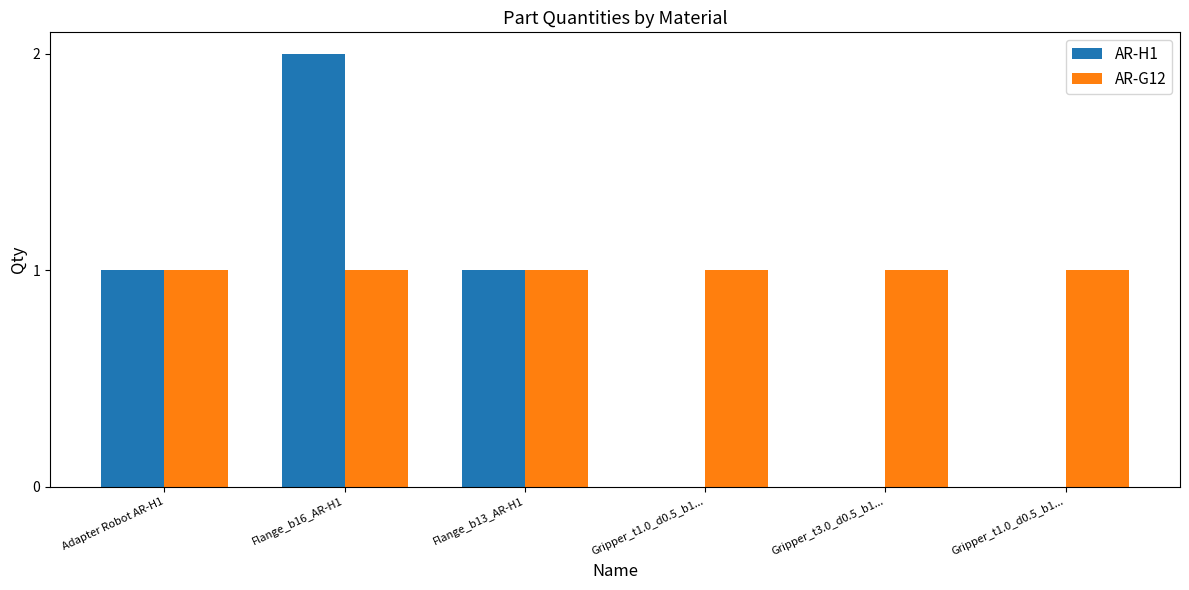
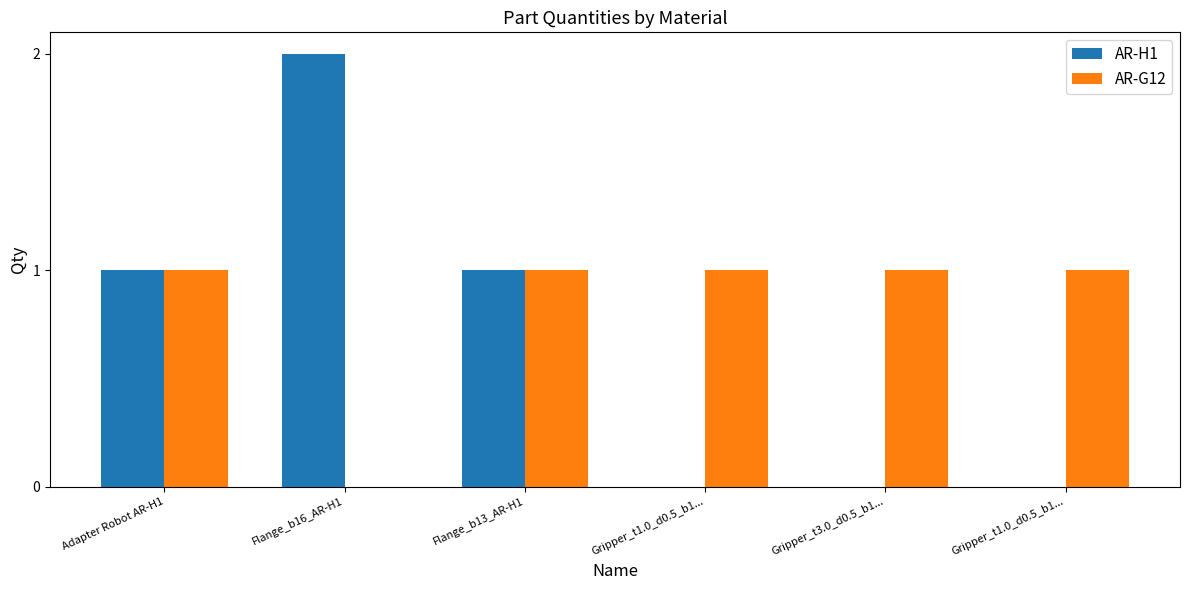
  {
    "AR-H1": {
      "Adapter Robot AR-H1": 1,
      "Flange_b16_AR-H1": 2,
      "Flange_b13_AR-H1": 1,
      "Gripper_t3.0_d0.5_b1...": 0
    },
    "AR-G12": {
      "Adapter Robot AR-H1": 1,
-     "Flange_b16_AR-H1": 1,
+     "Flange_b16_AR-H1": 0,
      "Flange_b13_AR-H1": 1,
      "Gripper_t3.0_d0.5_b1...": 1
    }
  }
